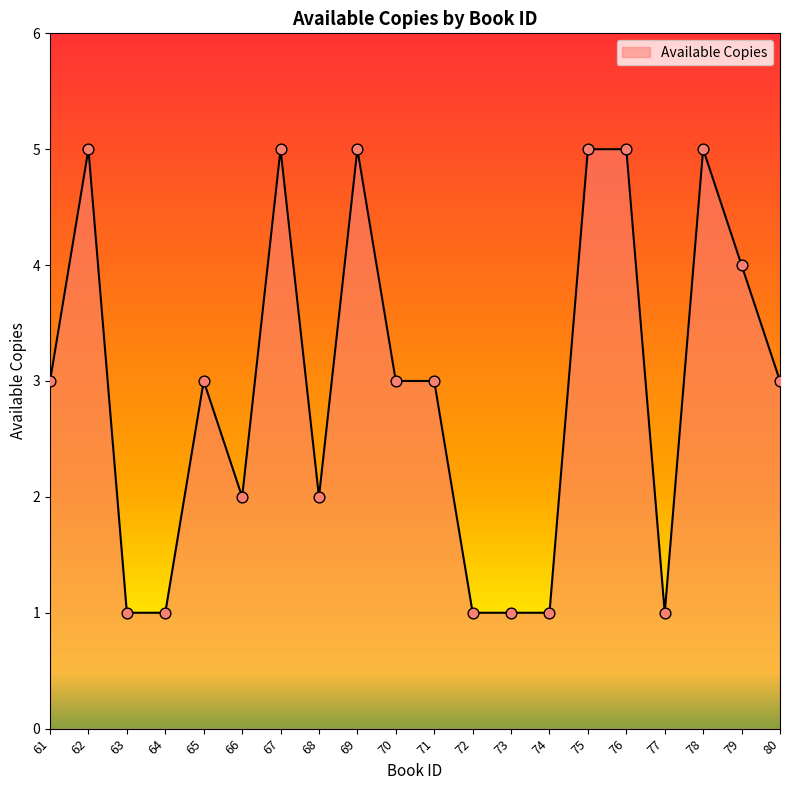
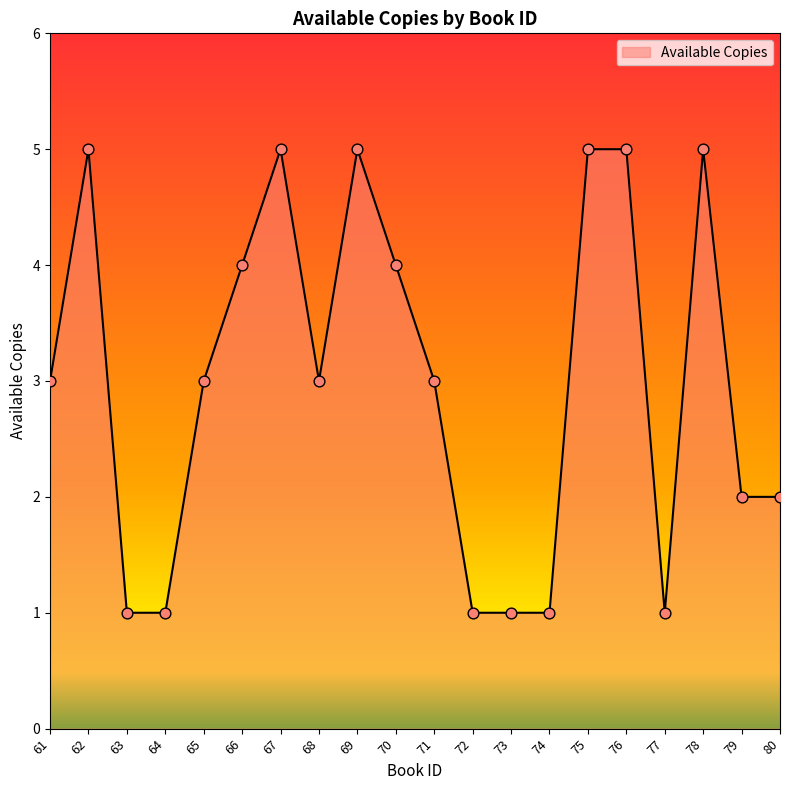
  {
    "61": 3,
    "62": 5,
    "63": 1,
    "64": 1,
    "65": 3,
-   "66": 2,
+   "66": 4,
    "67": 5,
-   "68": 2,
+   "68": 3,
    "69": 5,
-   "70": 3,
+   "70": 4,
    "71": 3,
    "72": 1,
    "73": 1,
    "74": 1,
    "75": 5,
    "76": 5,
    "77": 1,
    "78": 5,
-   "79": 4,
-   "80": 3
+   "79": 2,
+   "80": 2
  }
